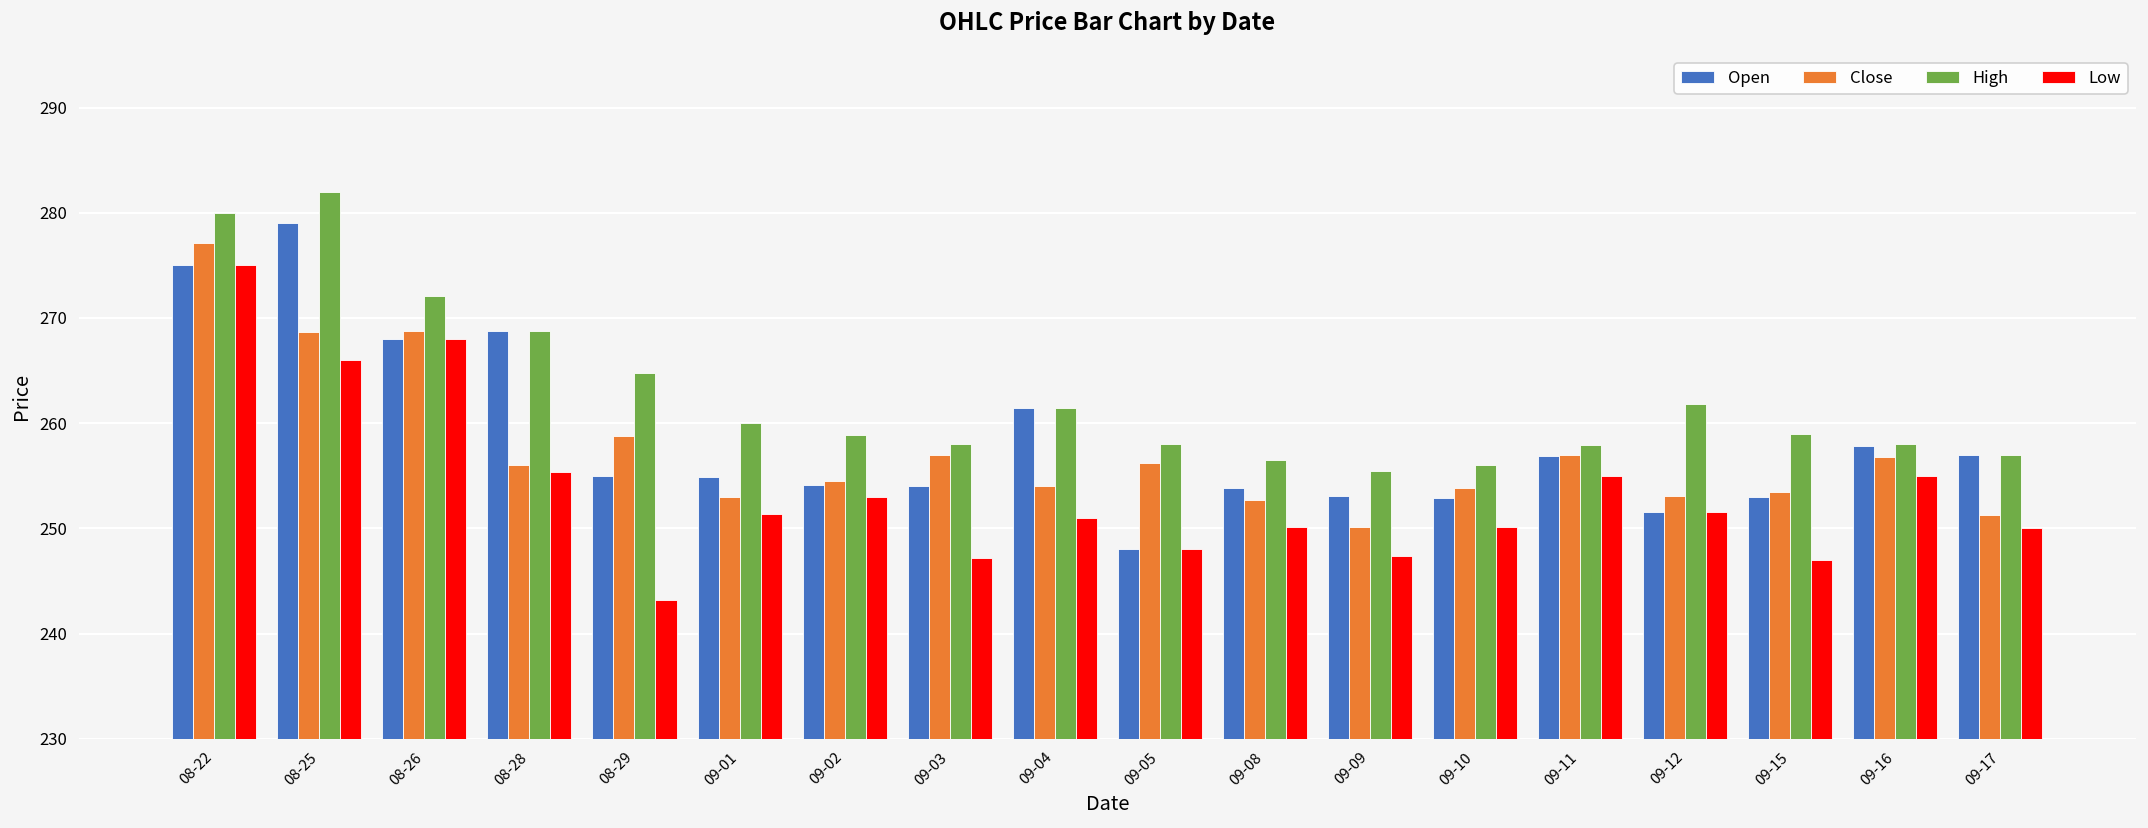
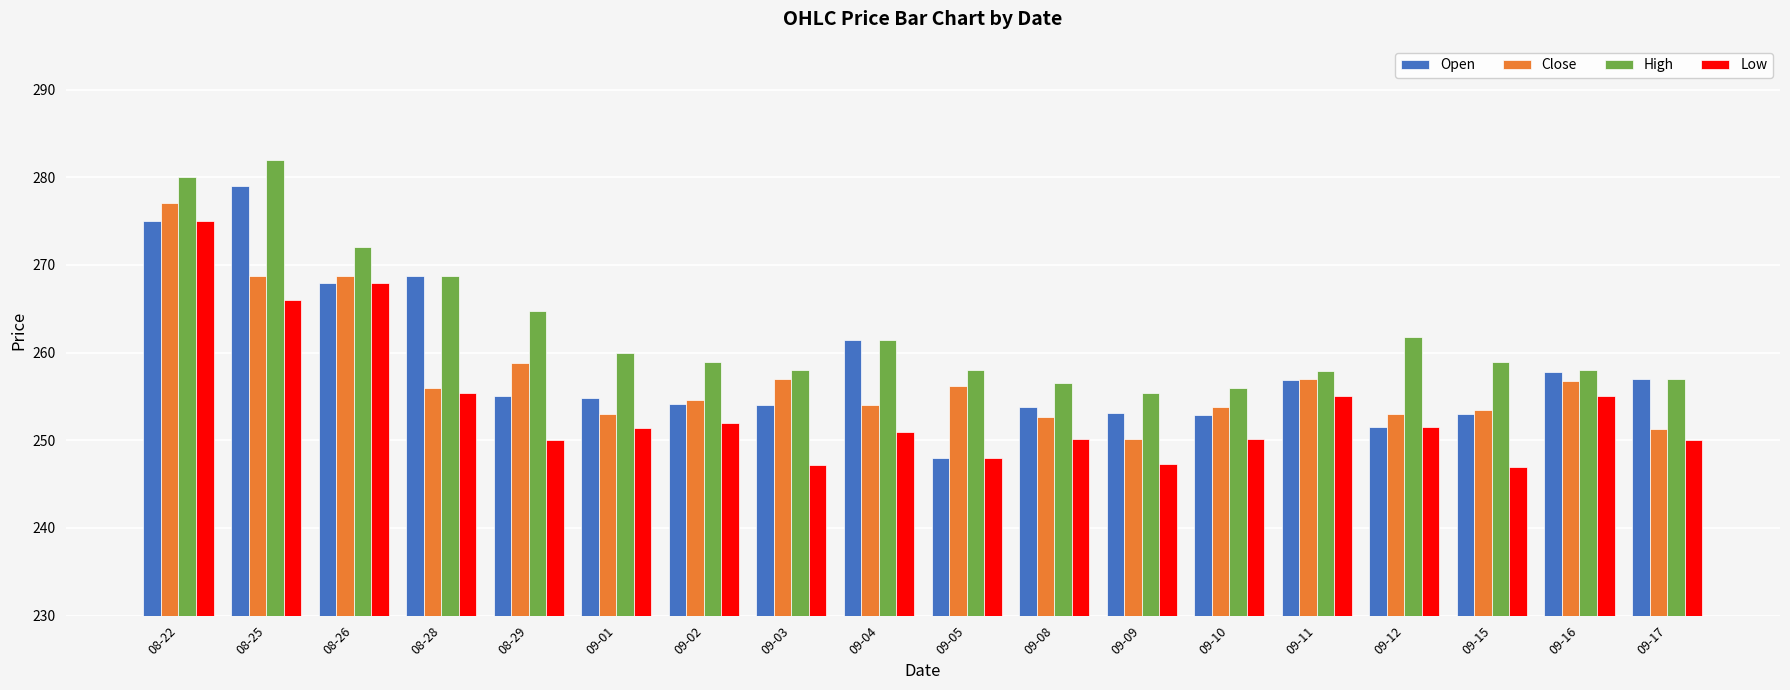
  {
    "Open": {
      "08-22": 275,
      "08-25": 279,
      "08-26": 268,
      "08-28": 269,
      "08-29": 255,
      "09-01": 255,
      "09-02": 254,
      "09-03": 254,
      "09-04": 261,
      "09-05": 248,
      "09-08": 254,
      "09-09": 253,
      "09-10": 253,
      "09-11": 257,
      "09-12": 252,
      "09-15": 253,
      "09-16": 258,
      "09-17": 257
    },
    "Close": {
      "08-22": 277,
      "08-25": 269,
      "08-26": 269,
      "08-28": 256,
      "08-29": 259,
      "09-01": 253,
      "09-02": 255,
      "09-03": 257,
      "09-04": 254,
      "09-05": 256,
      "09-08": 253,
      "09-09": 250,
      "09-10": 254,
      "09-11": 257,
      "09-12": 253,
      "09-15": 254,
      "09-16": 257,
      "09-17": 251
    },
    "High": {
      "08-22": 280,
      "08-25": 282,
      "08-26": 272,
      "08-28": 269,
      "08-29": 265,
      "09-01": 260,
      "09-02": 259,
      "09-03": 258,
      "09-04": 261,
      "09-05": 258,
      "09-08": 257,
      "09-09": 255,
      "09-10": 256,
      "09-11": 258,
      "09-12": 262,
      "09-15": 259,
      "09-16": 258,
      "09-17": 257
    },
    "Low": {
      "08-22": 275,
      "08-25": 266,
      "08-26": 268,
      "08-28": 255,
-     "08-29": 243,
+     "08-29": 250,
      "09-01": 251,
-     "09-02": 253,
+     "09-02": 252,
      "09-03": 247,
      "09-04": 251,
      "09-05": 248,
      "09-08": 250,
      "09-09": 247,
      "09-10": 250,
      "09-11": 255,
      "09-12": 252,
      "09-15": 247,
      "09-16": 255,
      "09-17": 250
    }
  }
